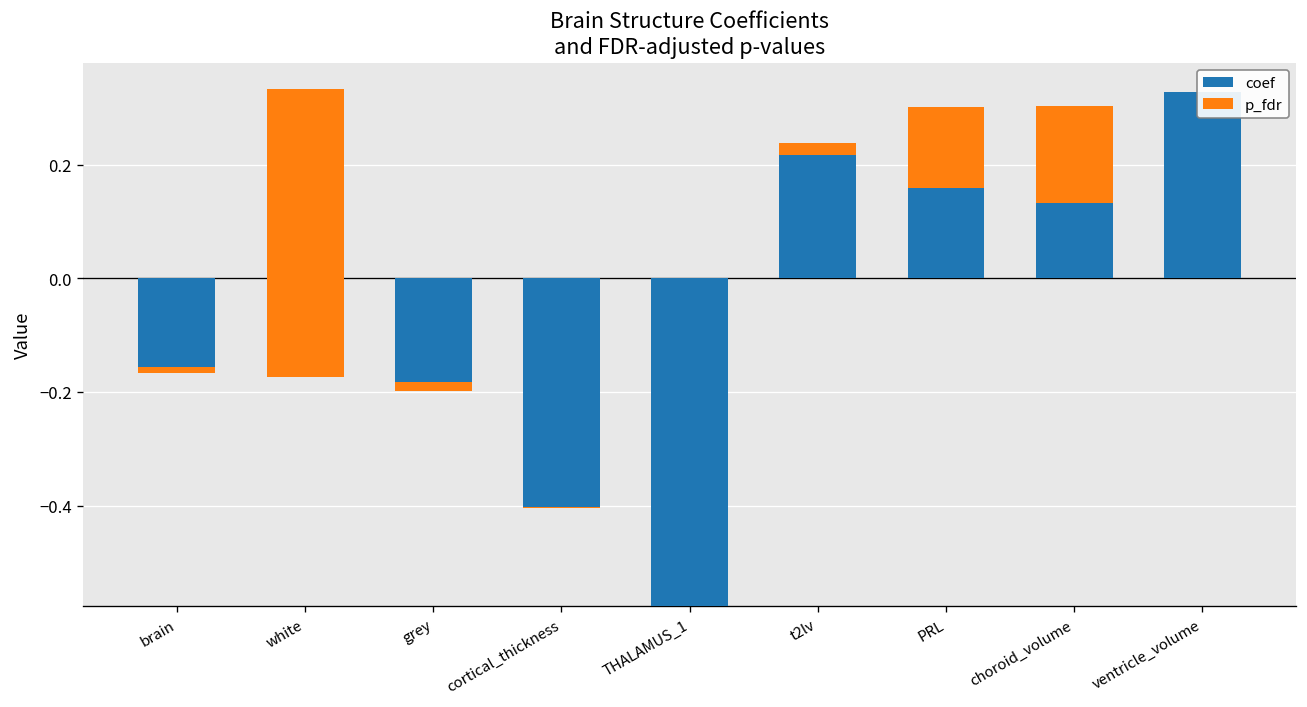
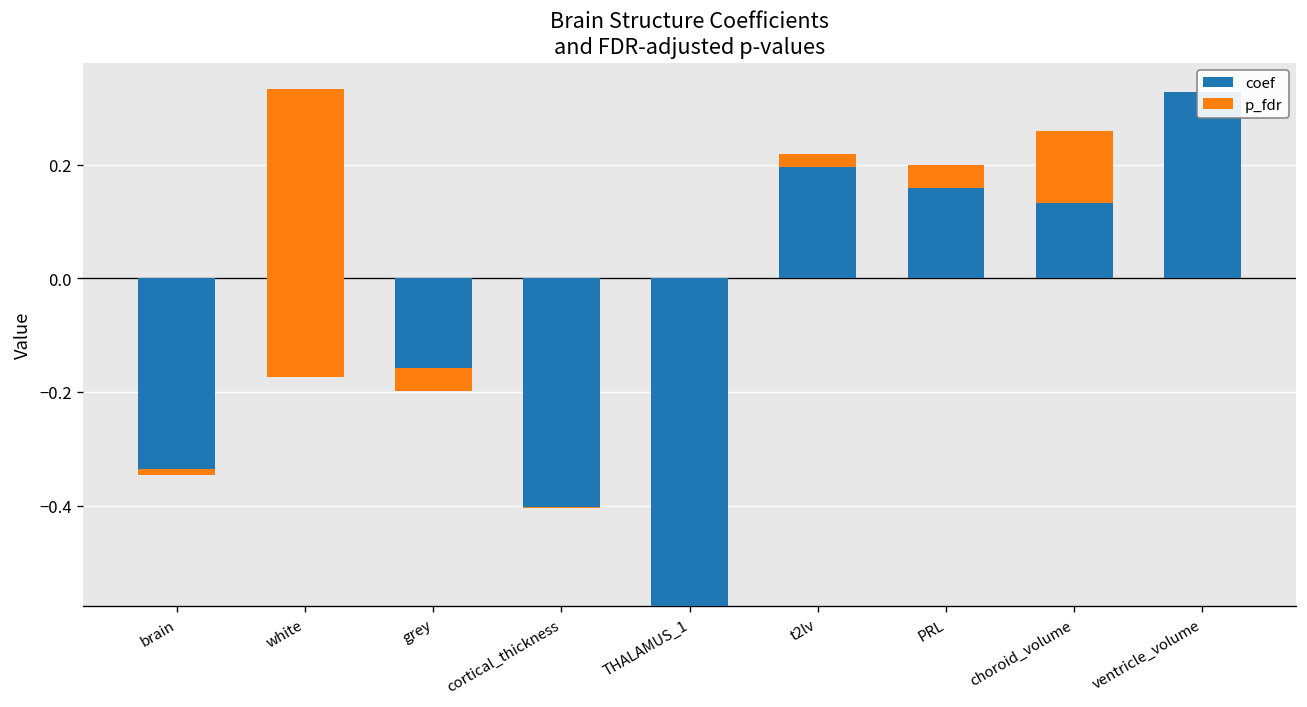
  {
    "coef": {
-     "brain": -0.17,
+     "brain": -0.35,
      "white": -0.17,
      "grey": -0.20,
      "cortical_thickness": -0.40,
      "THALAMUS_1": -0.58,
-     "t2lv": 0.22,
+     "t2lv": 0.20,
      "PRL": 0.16,
      "choroid_volume": 0.13
    },
    "p_fdr": {
      "white": 0.51,
-     "grey": 0.02,
+     "grey": 0.04,
      "t2lv": 0.02,
-     "PRL": 0.14,
-     "choroid_volume": 0.17
+     "PRL": 0.04,
+     "choroid_volume": 0.13
    }
  }
